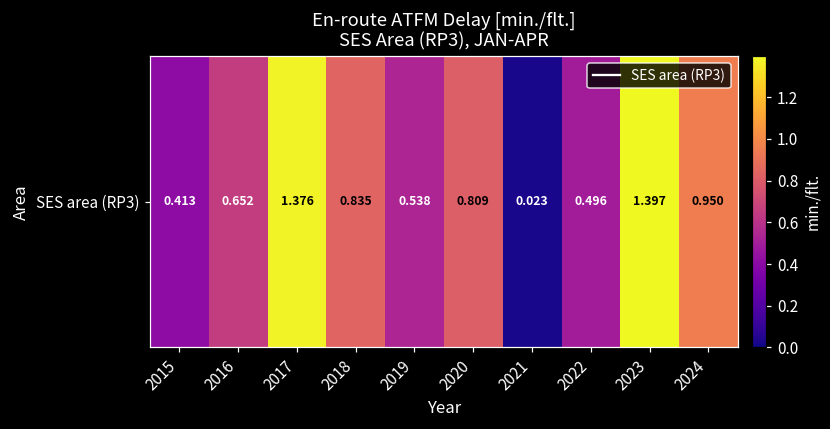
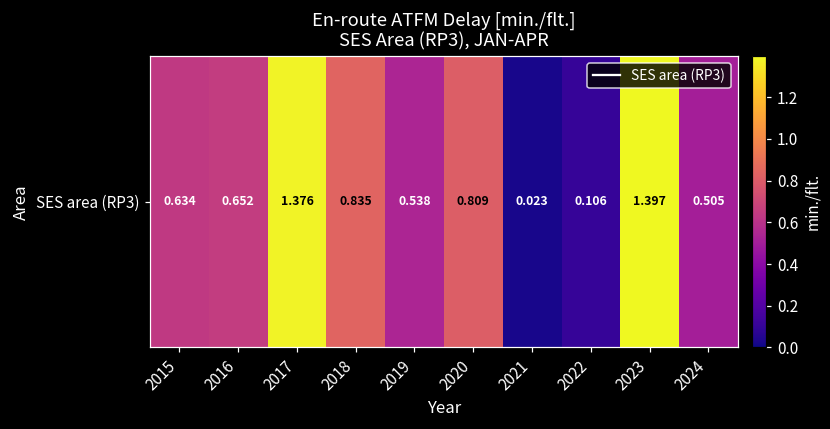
  {
    "SES area (RP3)": {
-     "2015": 0.413,
+     "2015": 0.634,
      "2016": 0.652,
      "2017": 1.376,
      "2018": 0.835,
      "2019": 0.538,
      "2020": 0.809,
      "2021": 0.023,
-     "2022": 0.496,
+     "2022": 0.106,
      "2023": 1.397,
-     "2024": 0.950
+     "2024": 0.505
    }
  }
